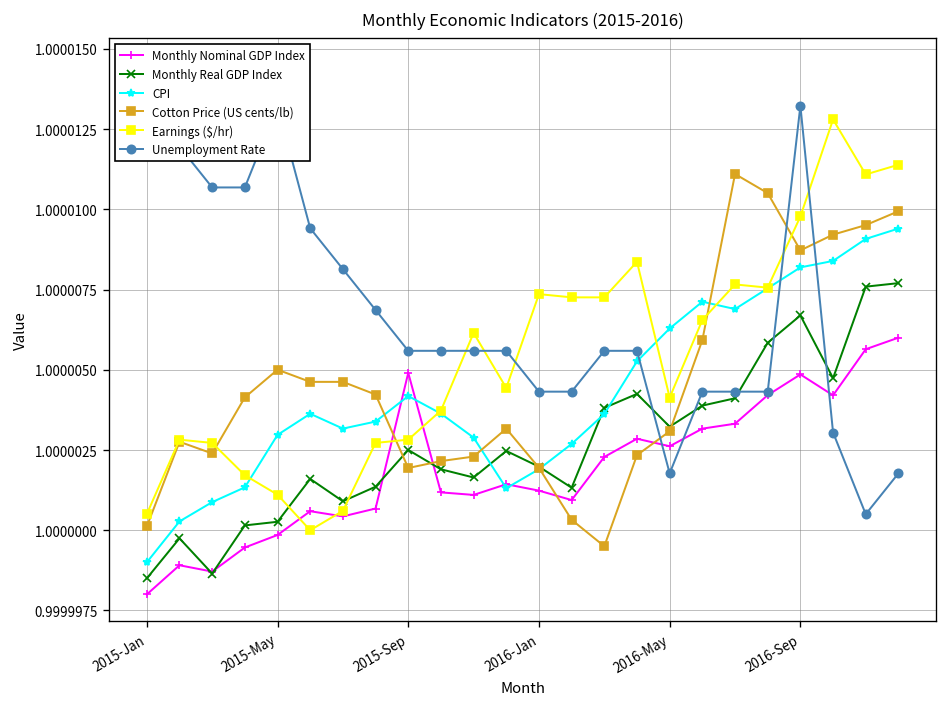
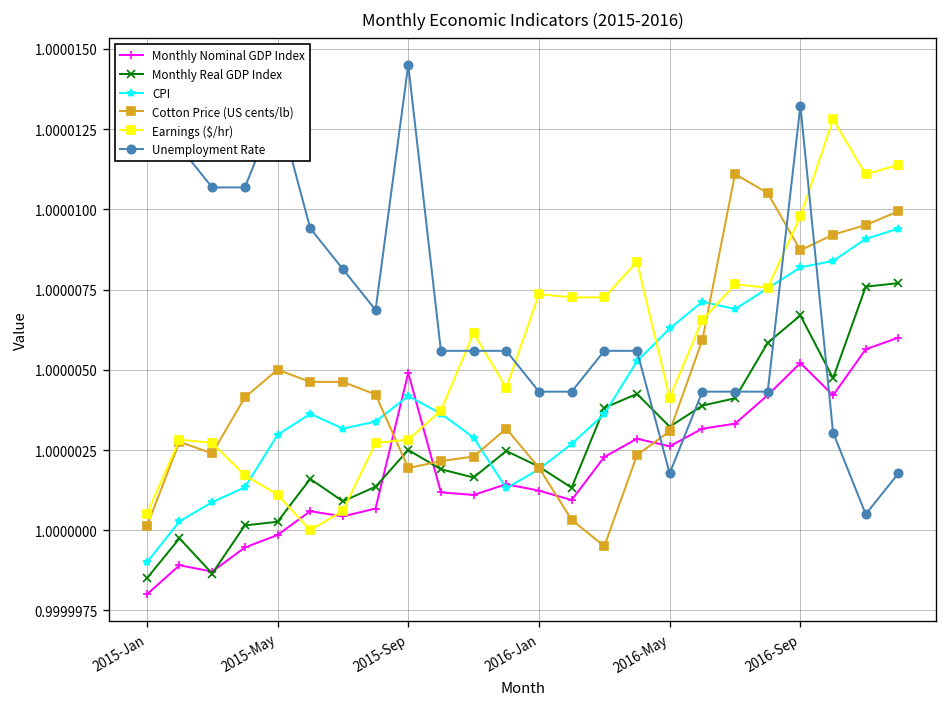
  {
    "Monthly Nominal GDP Index": {
      "2015-Jan": 0.9999980,
      "2015-May": 0.9999999,
      "2015-Sep": 1.0000049,
      "2016-Jan": 1.0000012,
      "2016-May": 1.0000026,
-     "2016-Sep": 1.0000049
+     "2016-Sep": 1.0000052
    },
    "Monthly Real GDP Index": {
      "2015-Jan": 0.9999985,
      "2015-May": 1.0000003,
      "2015-Sep": 1.0000025,
      "2016-May": 1.0000032,
      "2016-Sep": 1.0000067
    },
    "CPI": {
      "2015-Jan": 0.9999990,
      "2015-May": 1.0000030,
      "2015-Sep": 1.0000042,
      "2016-May": 1.0000063,
      "2016-Sep": 1.0000082
    },
    "Cotton Price (US cents/lb)": {
      "2015-Jan": 1.0000001,
      "2015-May": 1.0000050,
      "2015-Sep": 1.0000019,
      "2016-May": 1.0000031,
      "2016-Sep": 1.0000087
    },
    "Earnings ($/hr)": {
      "2015-Jan": 1.0000005,
      "2015-May": 1.0000011,
      "2015-Sep": 1.0000028,
      "2016-Jan": 1.0000074,
      "2016-May": 1.0000041,
      "2016-Sep": 1.0000098
    },
    "Unemployment Rate": {
-     "2015-Sep": 1.0000056,
+     "2015-Sep": 1.0000145,
      "2016-Jan": 1.0000043,
      "2016-May": 1.0000018,
      "2016-Sep": 1.0000132
    }
  }
